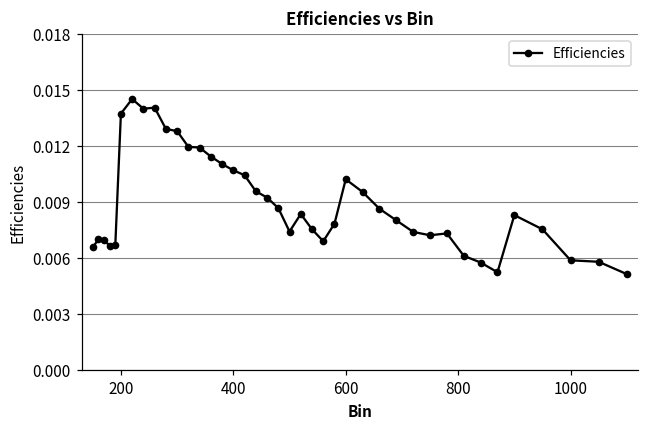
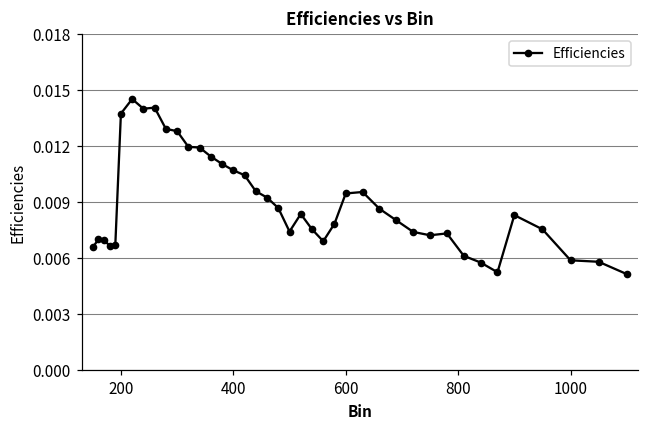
  {
    "200": 0.0138,
    "400": 0.0107,
-   "600": 0.0102,
+   "600": 0.0095,
    "1000": 0.0059
  }
